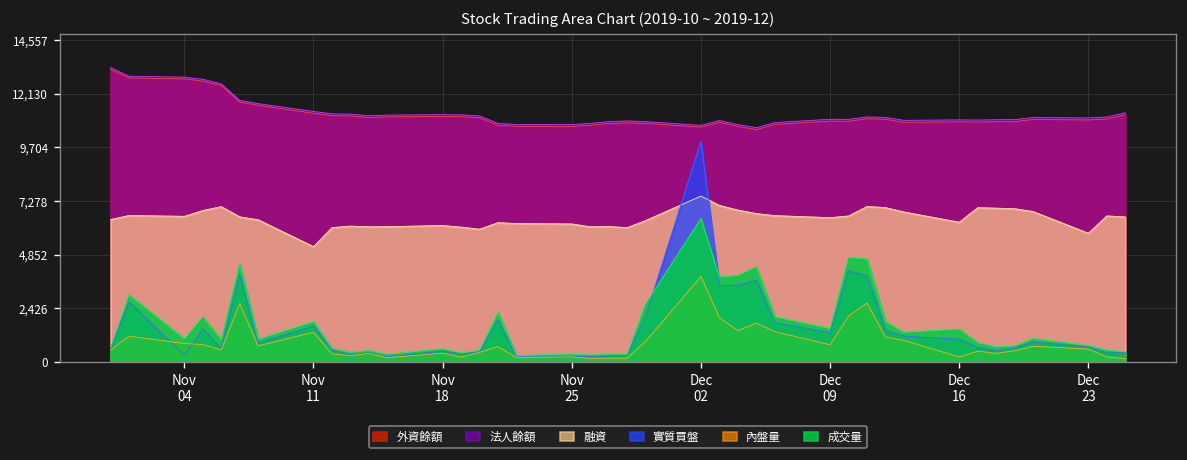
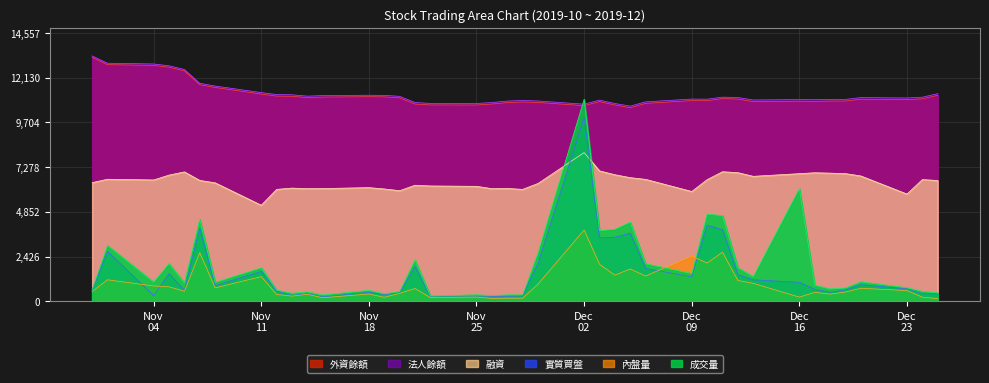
  {
    "融資": {
      "Nov 04": "6,600",
      "Nov 11": "5,200",
      "Nov 18": "6,200",
      "Nov 25": "6,200",
-     "Dec 02": "7,500",
-     "Dec 09": "6,500",
-     "Dec 16": "6,300",
+     "Dec 02": "8,100",
+     "Dec 09": "6,000",
+     "Dec 16": "6,900",
      "Dec 23": "5,800"
    },
    "實質買盤": {
      "Nov 04": "300",
      "Nov 11": "1,600",
      "Dec 02": "10,000",
      "Dec 09": "1,300",
      "Dec 16": "1,000"
    },
    "內盤量": {
      "Nov 04": "800",
      "Nov 11": "1,300",
      "Dec 02": "3,900",
-     "Dec 09": "800",
+     "Dec 09": "2,500",
      "Dec 16": "200"
    },
    "成交量": {
      "Nov 04": "1,000",
      "Nov 11": "1,800",
-     "Dec 02": "6,500",
+     "Dec 02": "11,000",
      "Dec 09": "1,500",
-     "Dec 16": "1,500"
+     "Dec 16": "6,100"
    }
  }
